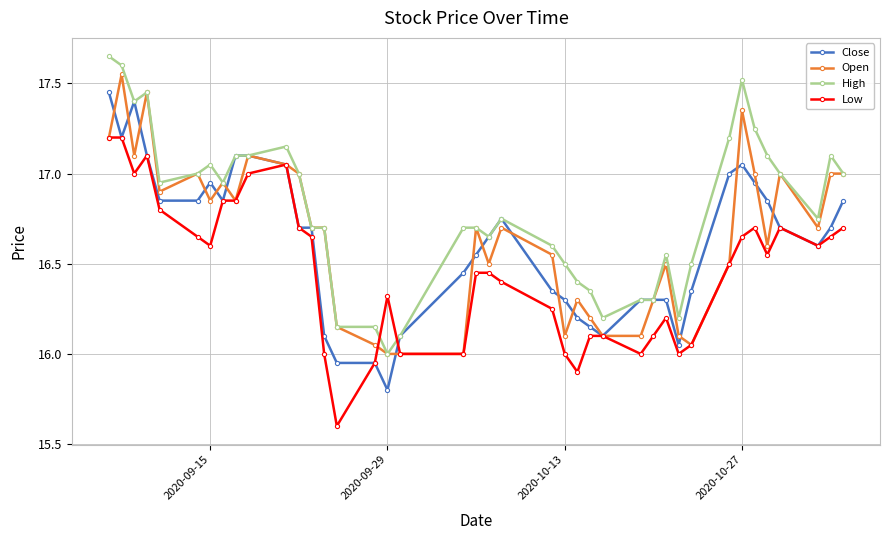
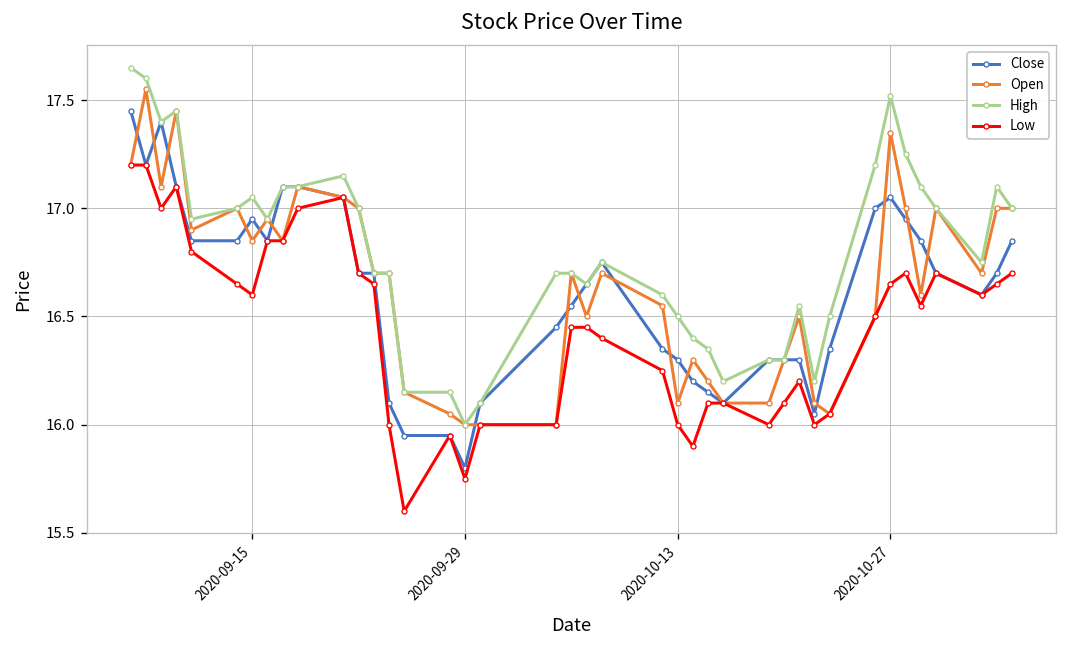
  {
    "Close": {
      "2020-09-15": 16.95,
      "2020-09-29": 15.80,
      "2020-10-13": 16.30,
      "2020-10-27": 17.05
    },
    "Open": {
      "2020-09-15": 16.85,
      "2020-10-13": 16.10,
      "2020-10-27": 17.35
    },
    "High": {
      "2020-09-15": 17.05,
      "2020-10-13": 16.50,
      "2020-10-27": 17.52
    },
    "Low": {
      "2020-09-15": 16.60,
-     "2020-09-29": 16.32,
+     "2020-09-29": 15.75,
      "2020-10-13": 16.00,
      "2020-10-27": 16.65
    }
  }
